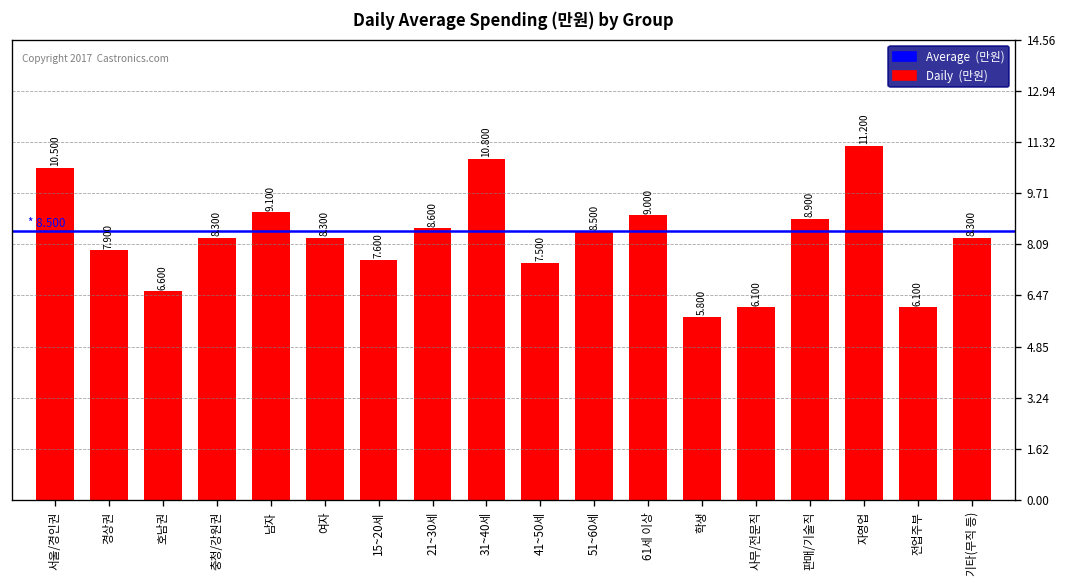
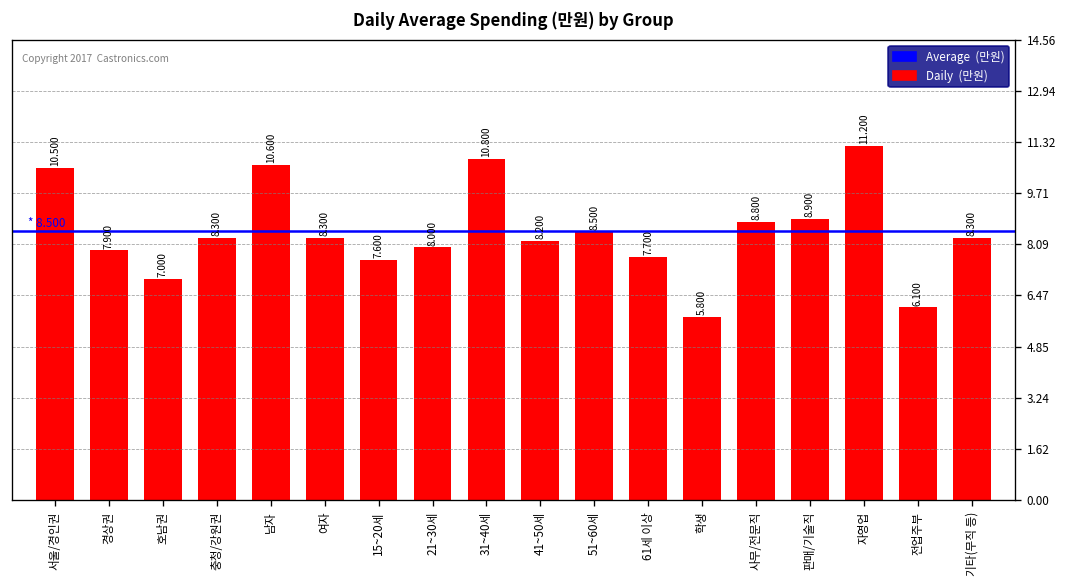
  {
    "서울/경인권": 10.500,
    "경상권": 7.900,
-   "호남권": 6.600,
+   "호남권": 7.000,
    "충청/강원권": 8.300,
-   "남자": 9.100,
+   "남자": 10.600,
    "여자": 8.300,
    "15~20세": 7.600,
-   "21~30세": 8.600,
+   "21~30세": 8.000,
    "31~40세": 10.800,
-   "41~50세": 7.500,
+   "41~50세": 8.200,
    "51~60세": 8.500,
-   "61세 이상": 9.000,
+   "61세 이상": 7.700,
    "학생": 5.800,
-   "사무/전문직": 6.100,
+   "사무/전문직": 8.800,
    "판매/기술직": 8.900,
    "자영업": 11.200,
    "전업주부": 6.100,
    "기타(무직 등)": 8.300
  }
